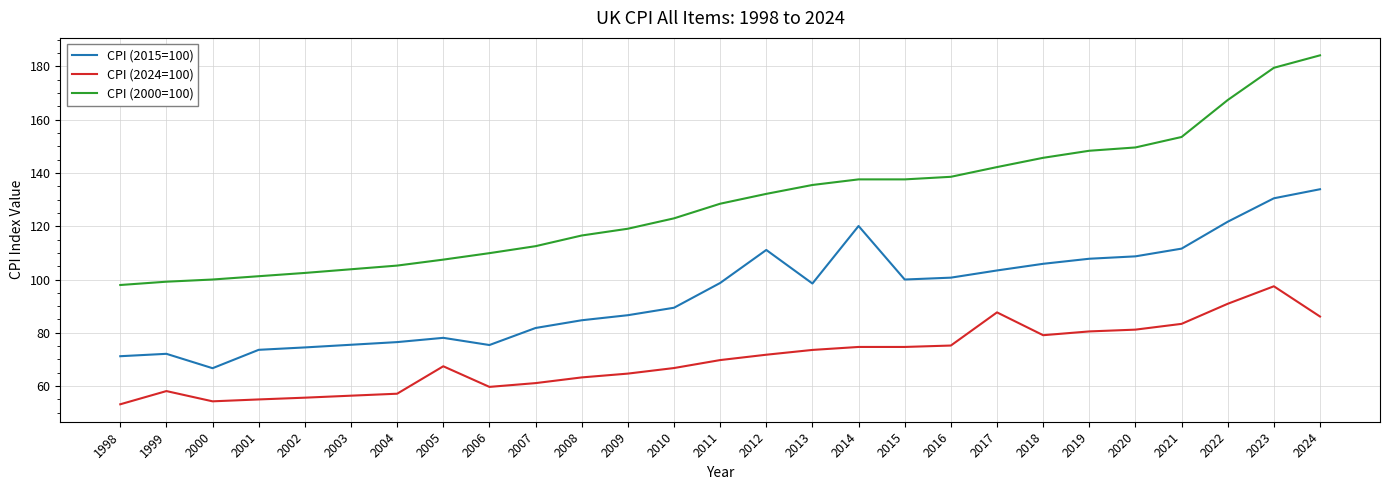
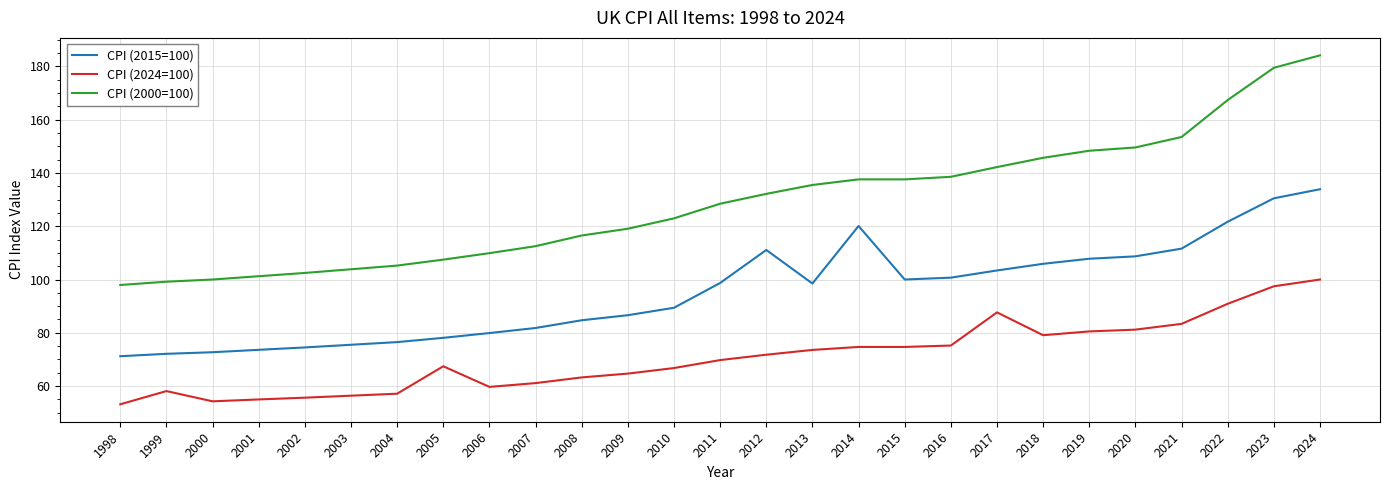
  {
    "CPI (2015=100)": {
      "1998": 71,
      "1999": 72,
-     "2000": 67,
+     "2000": 73,
      "2001": 74,
      "2002": 75,
      "2003": 76,
      "2004": 77,
      "2005": 78,
-     "2006": 75,
+     "2006": 80,
      "2007": 82,
      "2008": 85,
      "2009": 87,
      "2010": 89,
      "2011": 99,
      "2012": 111,
      "2013": 99,
      "2014": 120,
      "2015": 100,
      "2016": 101,
      "2017": 103,
      "2018": 106,
      "2019": 108,
      "2020": 109,
      "2021": 112,
      "2022": 122,
      "2023": 131,
      "2024": 134
    },
    "CPI (2024=100)": {
      "1998": 53,
      "1999": 58,
      "2000": 54,
      "2001": 55,
      "2002": 56,
      "2003": 56,
      "2004": 57,
      "2005": 67,
      "2006": 60,
      "2007": 61,
      "2008": 63,
      "2009": 65,
      "2010": 67,
      "2011": 70,
      "2012": 72,
      "2013": 74,
      "2014": 75,
      "2015": 75,
      "2016": 75,
      "2017": 88,
      "2018": 79,
      "2019": 81,
      "2020": 81,
      "2021": 83,
      "2022": 91,
      "2023": 97,
-     "2024": 86
+     "2024": 100
    },
    "CPI (2000=100)": {
      "1998": 98,
      "1999": 99,
      "2000": 100,
      "2001": 101,
      "2002": 102,
      "2003": 104,
      "2004": 105,
      "2005": 107,
      "2006": 110,
      "2007": 113,
      "2008": 117,
      "2009": 119,
      "2010": 123,
      "2011": 128,
      "2012": 132,
      "2013": 136,
      "2014": 138,
      "2015": 138,
      "2016": 139,
      "2017": 142,
      "2018": 146,
      "2019": 148,
      "2020": 150,
      "2021": 154,
      "2022": 167,
      "2023": 180,
      "2024": 184
    }
  }
